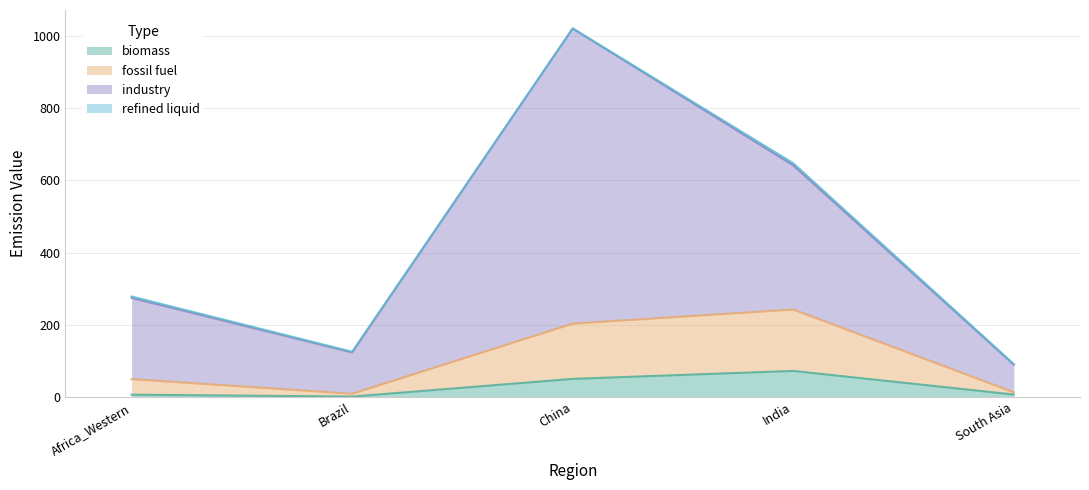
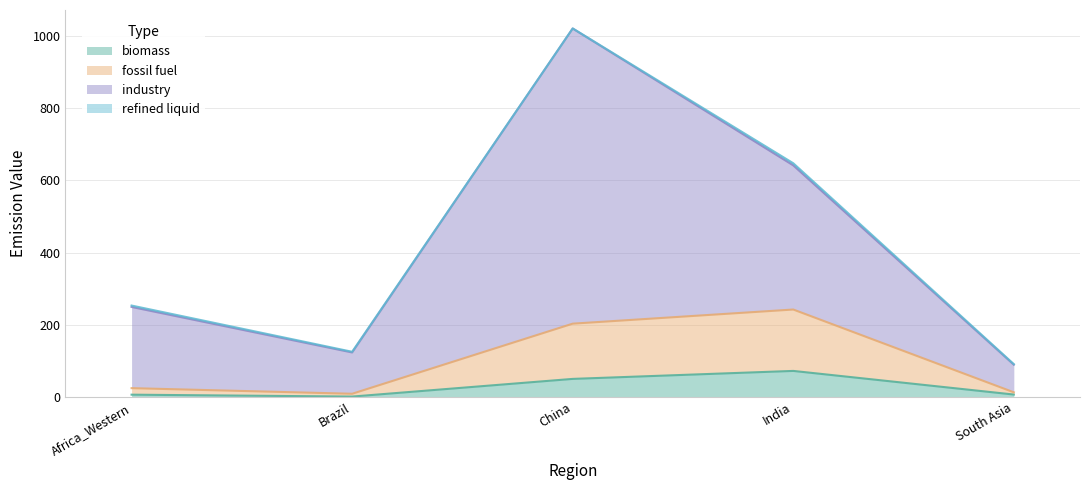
  {
    "fossil fuel": {
-     "Africa_Western": 40,
+     "Africa_Western": 20,
      "Brazil": 10,
      "China": 150,
      "India": 170
    }
  }
